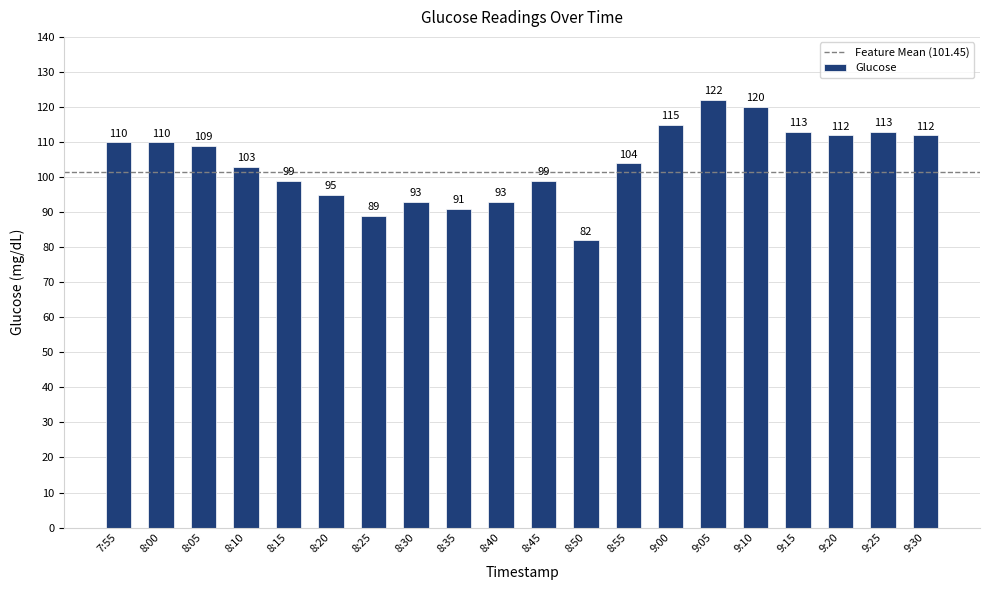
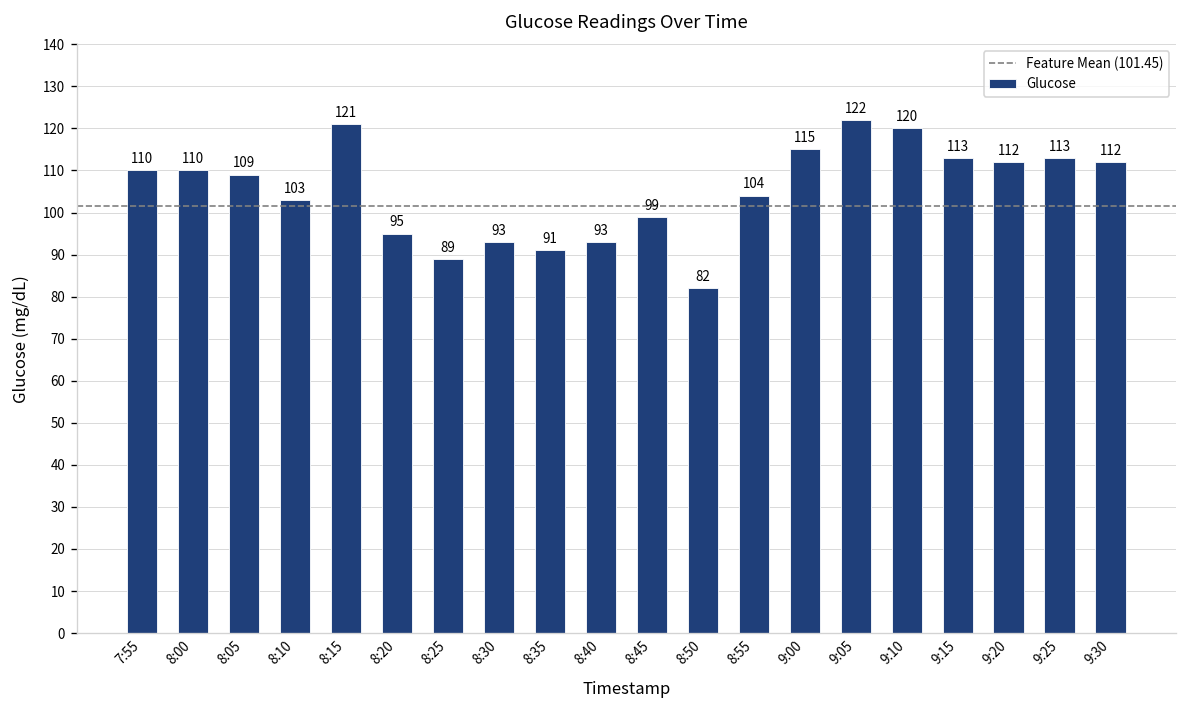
  {
    "7:55": 110,
    "8:00": 110,
    "8:05": 109,
    "8:10": 103,
-   "8:15": 99,
+   "8:15": 121,
    "8:20": 95,
    "8:25": 89,
    "8:30": 93,
    "8:35": 91,
    "8:40": 93,
    "8:45": 99,
    "8:50": 82,
    "8:55": 104,
    "9:00": 115,
    "9:05": 122,
    "9:10": 120,
    "9:15": 113,
    "9:20": 112,
    "9:25": 113,
    "9:30": 112
  }
